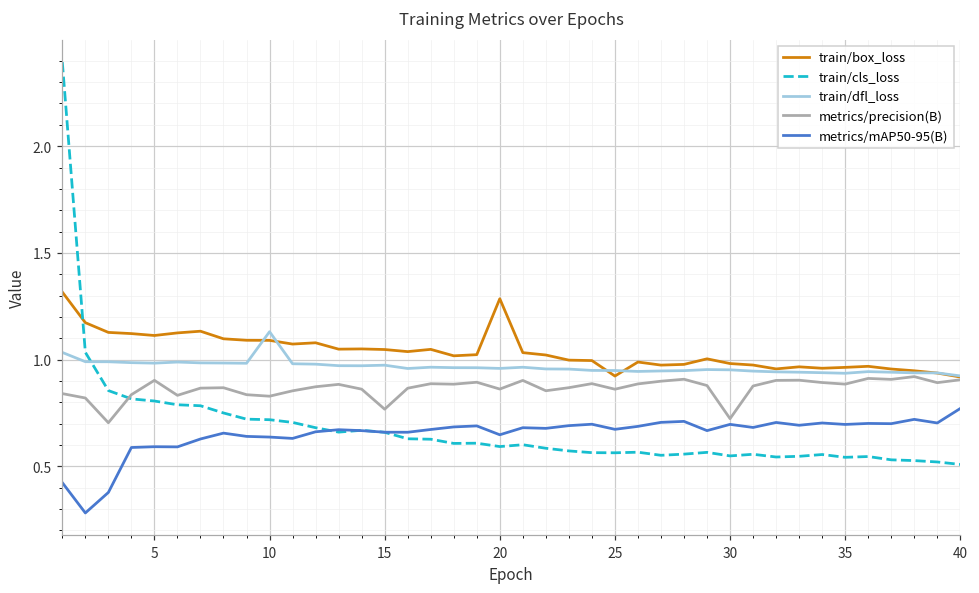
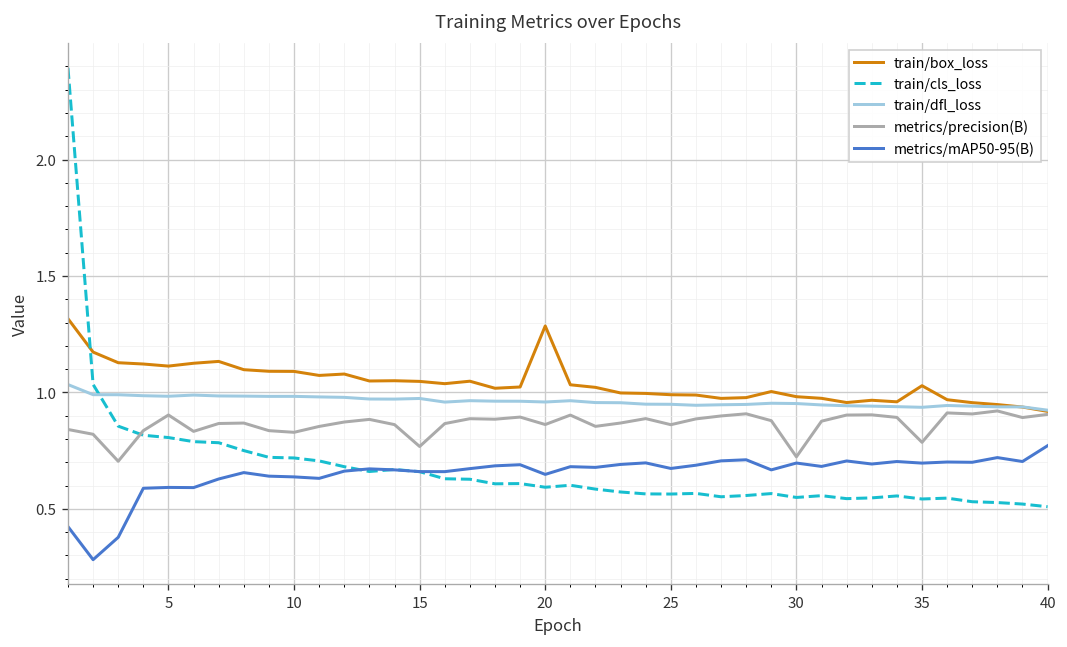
  {
    "train/box_loss": {
      "5": 1.11,
      "10": 1.09,
      "15": 1.05,
      "20": 1.29,
-     "25": 0.92,
+     "25": 0.99,
      "30": 0.98,
-     "35": 0.96
+     "35": 1.03
    },
    "train/cls_loss": {
      "5": 0.81,
      "10": 0.72,
      "20": 0.59,
      "25": 0.56,
      "30": 0.55,
      "35": 0.54,
      "40": 0.51
    },
    "train/dfl_loss": {
      "5": 0.98,
-     "10": 1.13,
+     "10": 0.98,
      "15": 0.97,
      "20": 0.96,
      "25": 0.95,
      "30": 0.95,
      "35": 0.94
    },
    "metrics/precision(B)": {
      "5": 0.90,
      "10": 0.83,
      "15": 0.77,
      "20": 0.86,
      "25": 0.86,
      "30": 0.72,
-     "35": 0.89
+     "35": 0.79
    },
    "metrics/mAP50-95(B)": {
      "5": 0.59,
      "10": 0.64,
      "20": 0.65,
      "25": 0.67,
      "30": 0.70,
      "35": 0.70,
      "40": 0.77
    }
  }
